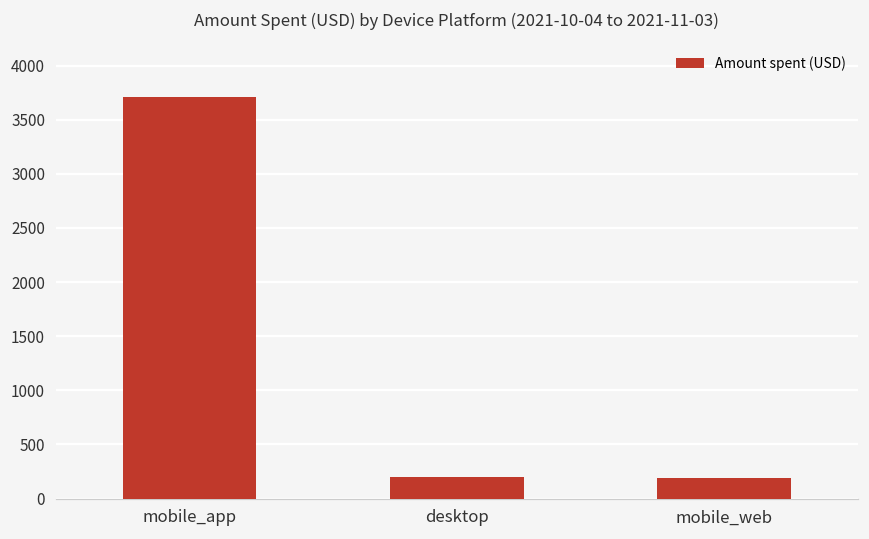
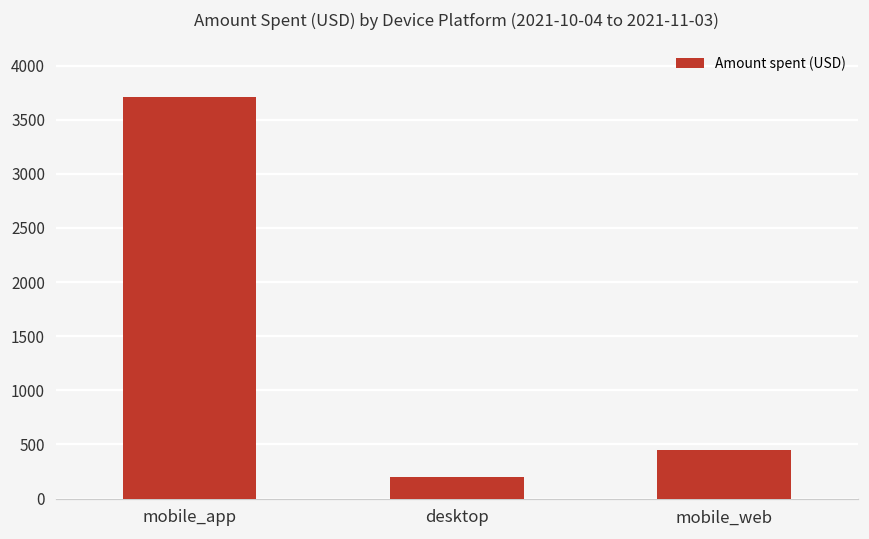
  {
    "mobile_app": 3700,
    "desktop": 200,
-   "mobile_web": 200
+   "mobile_web": 400
  }
